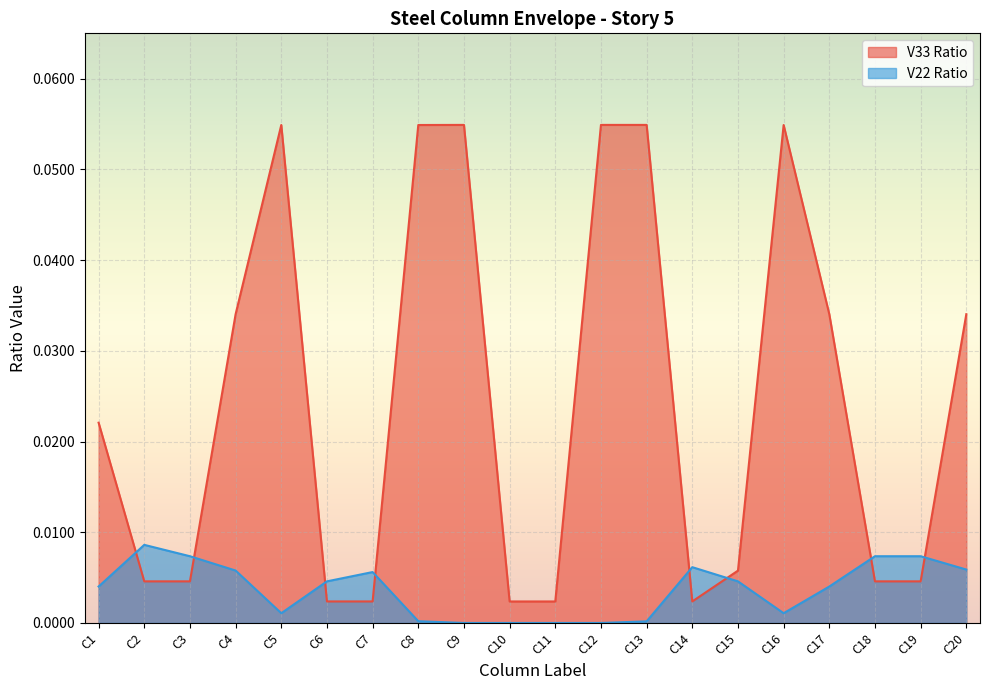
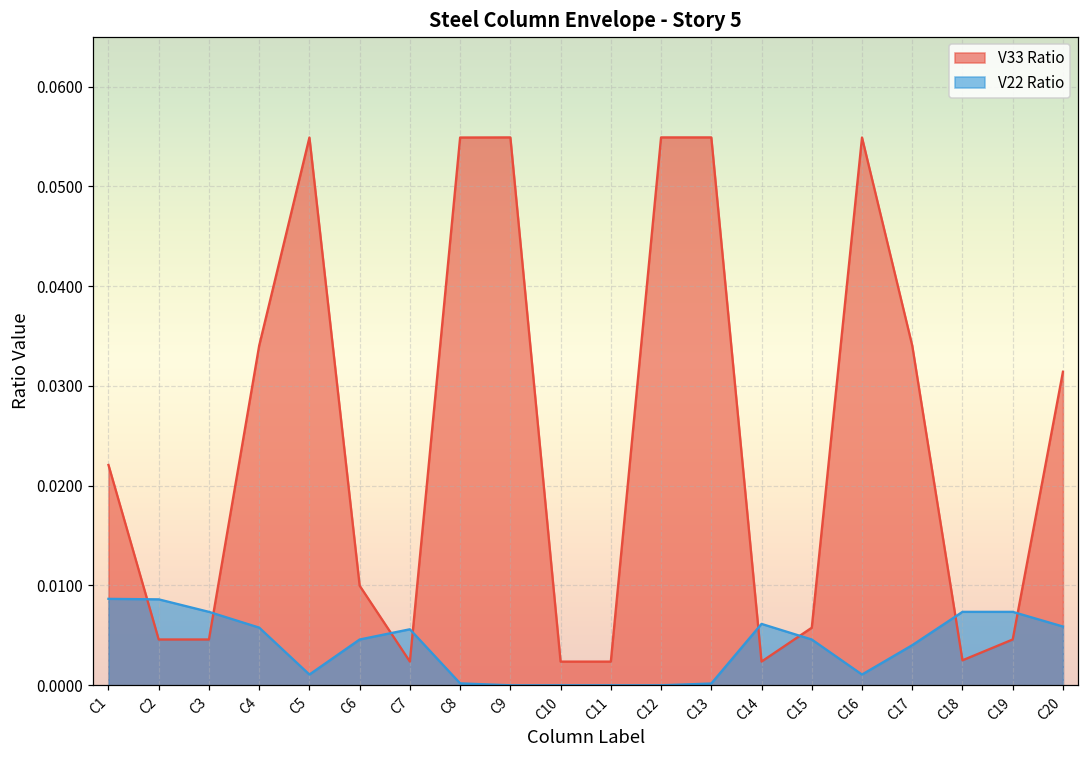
  {
    "V33 Ratio": {
      "C1": 0.022,
      "C2": 0.005,
      "C3": 0.005,
      "C4": 0.034,
      "C5": 0.055,
-     "C6": 0.002,
+     "C6": 0.010,
      "C7": 0.002,
      "C8": 0.055,
      "C9": 0.055,
      "C10": 0.002,
      "C11": 0.002,
      "C12": 0.055,
      "C13": 0.055,
      "C14": 0.002,
      "C15": 0.006,
      "C16": 0.055,
      "C17": 0.034,
-     "C18": 0.005,
+     "C18": 0.003,
      "C19": 0.005,
-     "C20": 0.034
+     "C20": 0.031
    },
    "V22 Ratio": {
-     "C1": 0.004,
+     "C1": 0.009,
      "C2": 0.009,
      "C3": 0.007,
      "C4": 0.006,
      "C5": 0.001,
      "C6": 0.005,
      "C7": 0.006,
      "C8": 0.000,
      "C9": 0.000,
      "C10": 0.000,
      "C11": 0.000,
      "C12": 0.000,
      "C13": 0.000,
      "C14": 0.006,
      "C15": 0.005,
      "C16": 0.001,
      "C17": 0.004,
      "C18": 0.007,
      "C19": 0.007,
      "C20": 0.006
    }
  }
